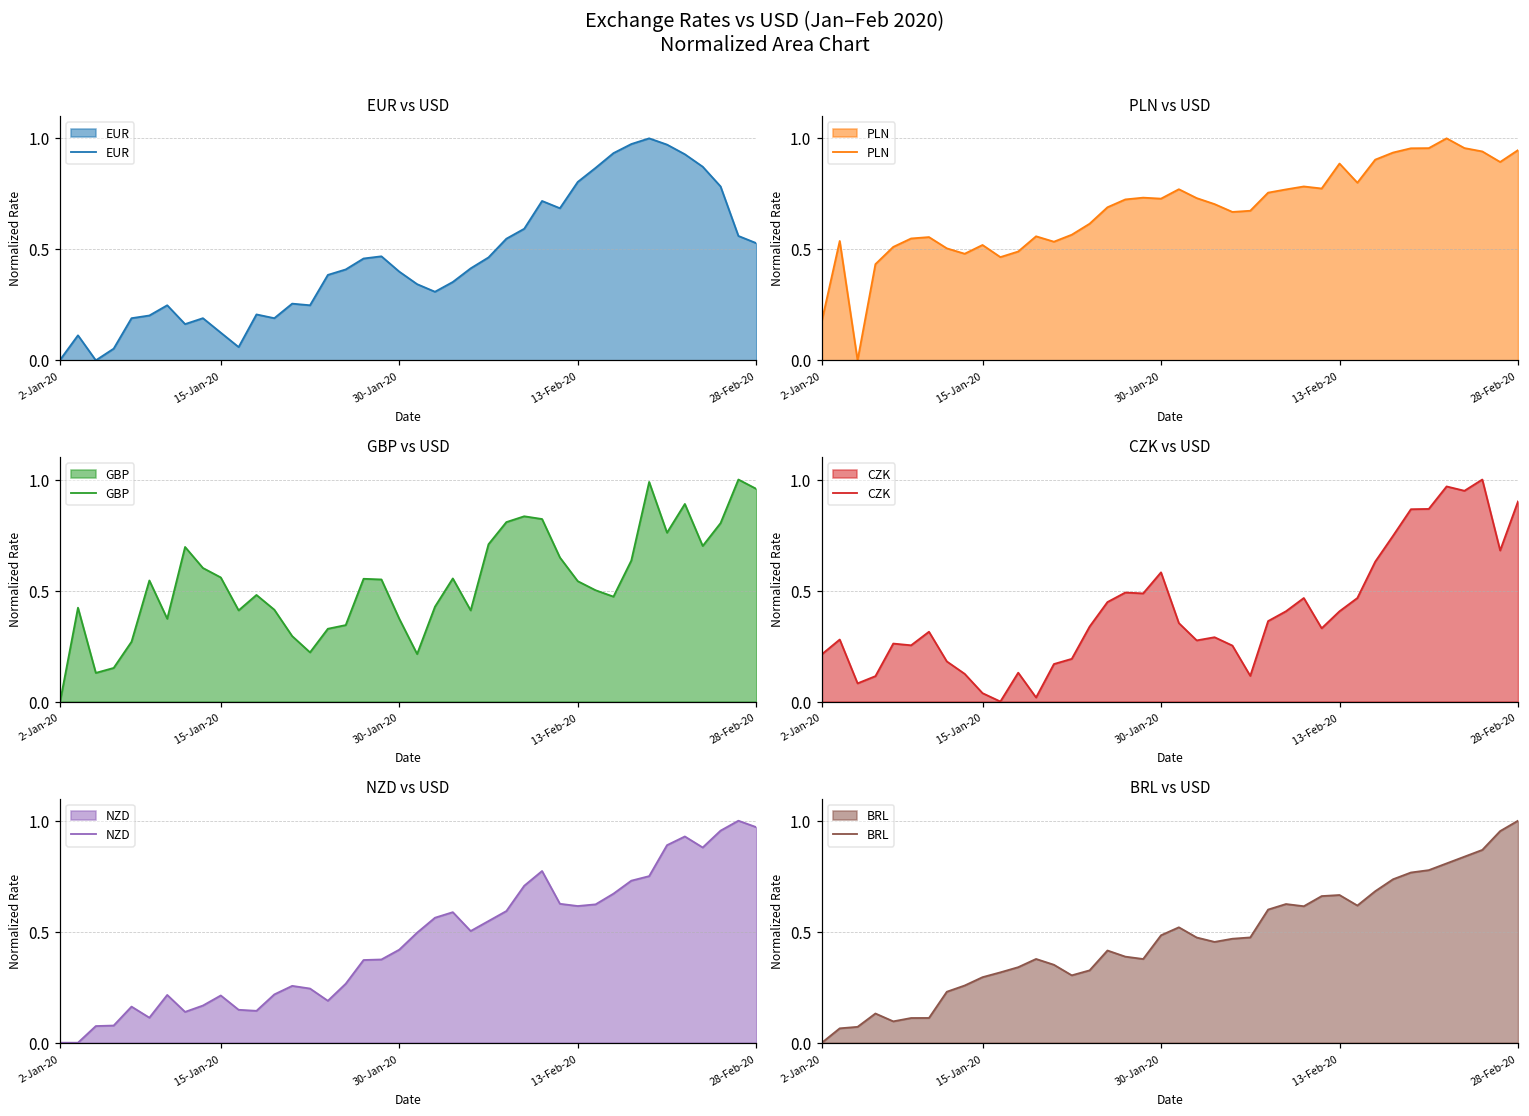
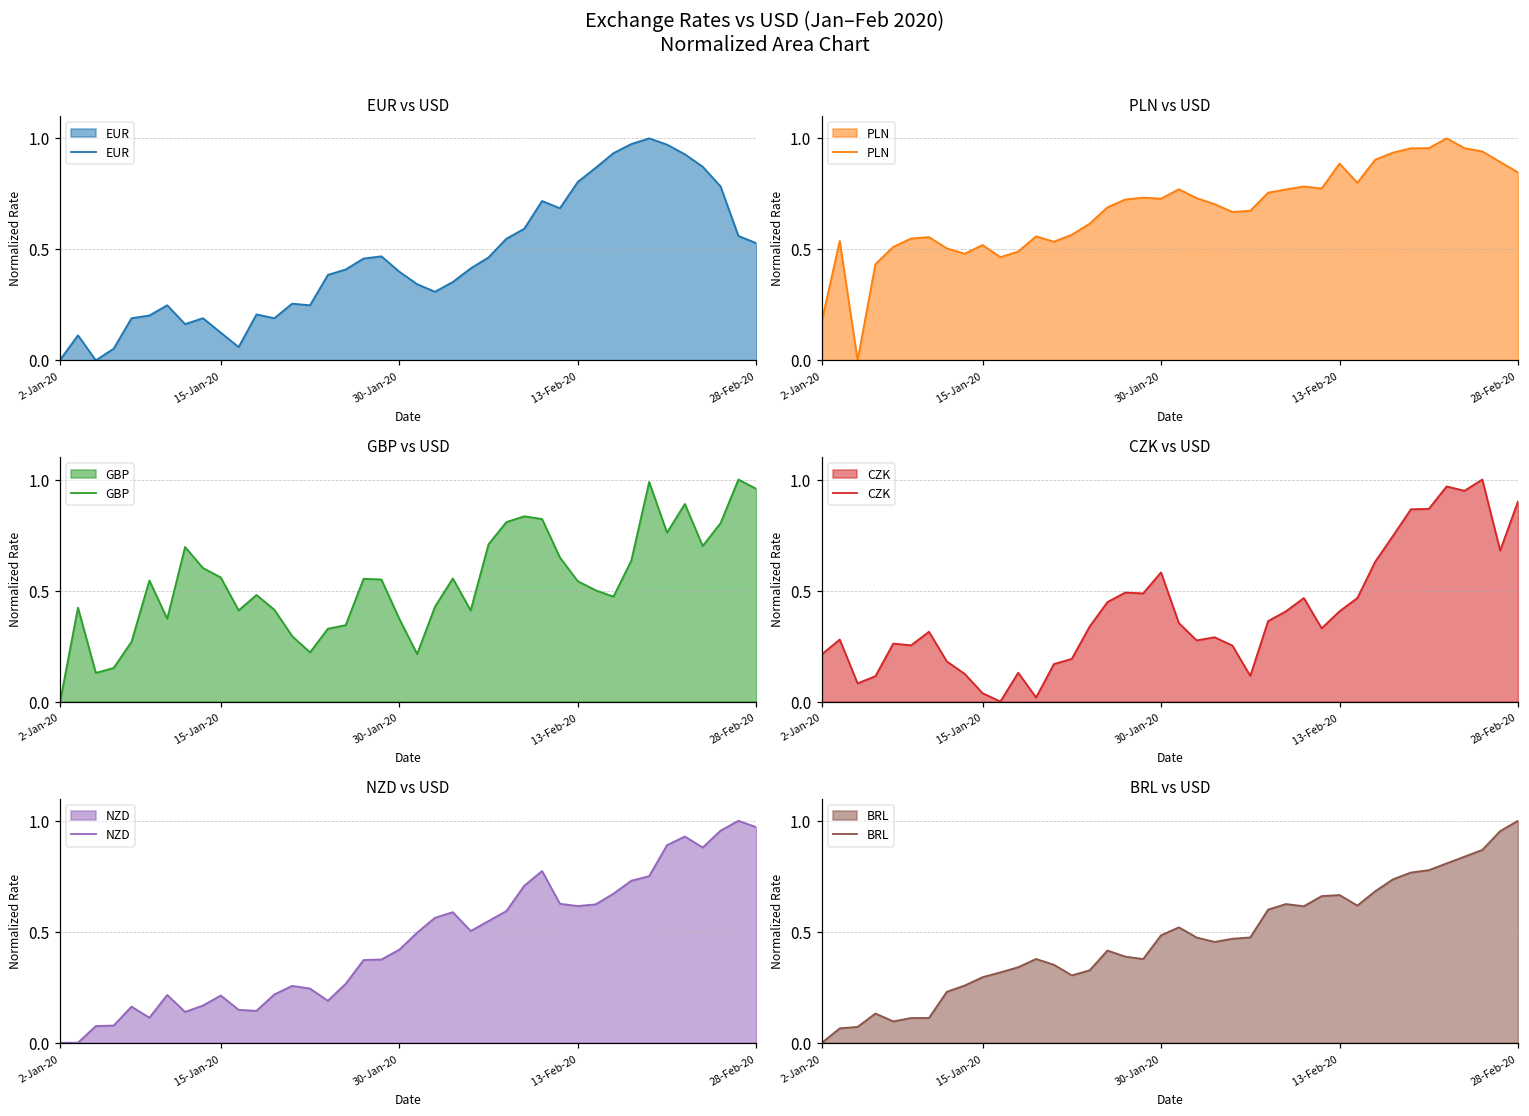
  {
    "EUR vs USD": {
      "2-Jan-20": 0.00,
      "15-Jan-20": 0.12,
      "30-Jan-20": 0.40,
      "13-Feb-20": 0.80,
      "28-Feb-20": 0.53
    },
    "PLN vs USD": {
      "2-Jan-20": 0.18,
      "15-Jan-20": 0.52,
      "30-Jan-20": 0.73,
      "13-Feb-20": 0.89,
-     "28-Feb-20": 0.95
+     "28-Feb-20": 0.85
    },
    "GBP vs USD": {
      "2-Jan-20": 0.00,
      "15-Jan-20": 0.56,
      "30-Jan-20": 0.37,
      "13-Feb-20": 0.54,
      "28-Feb-20": 0.96
    },
    "CZK vs USD": {
      "2-Jan-20": 0.21,
      "15-Jan-20": 0.04,
      "30-Jan-20": 0.58,
      "13-Feb-20": 0.41,
      "28-Feb-20": 0.90
    },
    "NZD vs USD": {
      "2-Jan-20": 0.00,
      "15-Jan-20": 0.21,
      "30-Jan-20": 0.42,
      "13-Feb-20": 0.62,
      "28-Feb-20": 0.97
    },
    "BRL vs USD": {
      "2-Jan-20": 0.00,
      "15-Jan-20": 0.30,
      "30-Jan-20": 0.48,
      "13-Feb-20": 0.67,
      "28-Feb-20": 1.00
    }
  }
